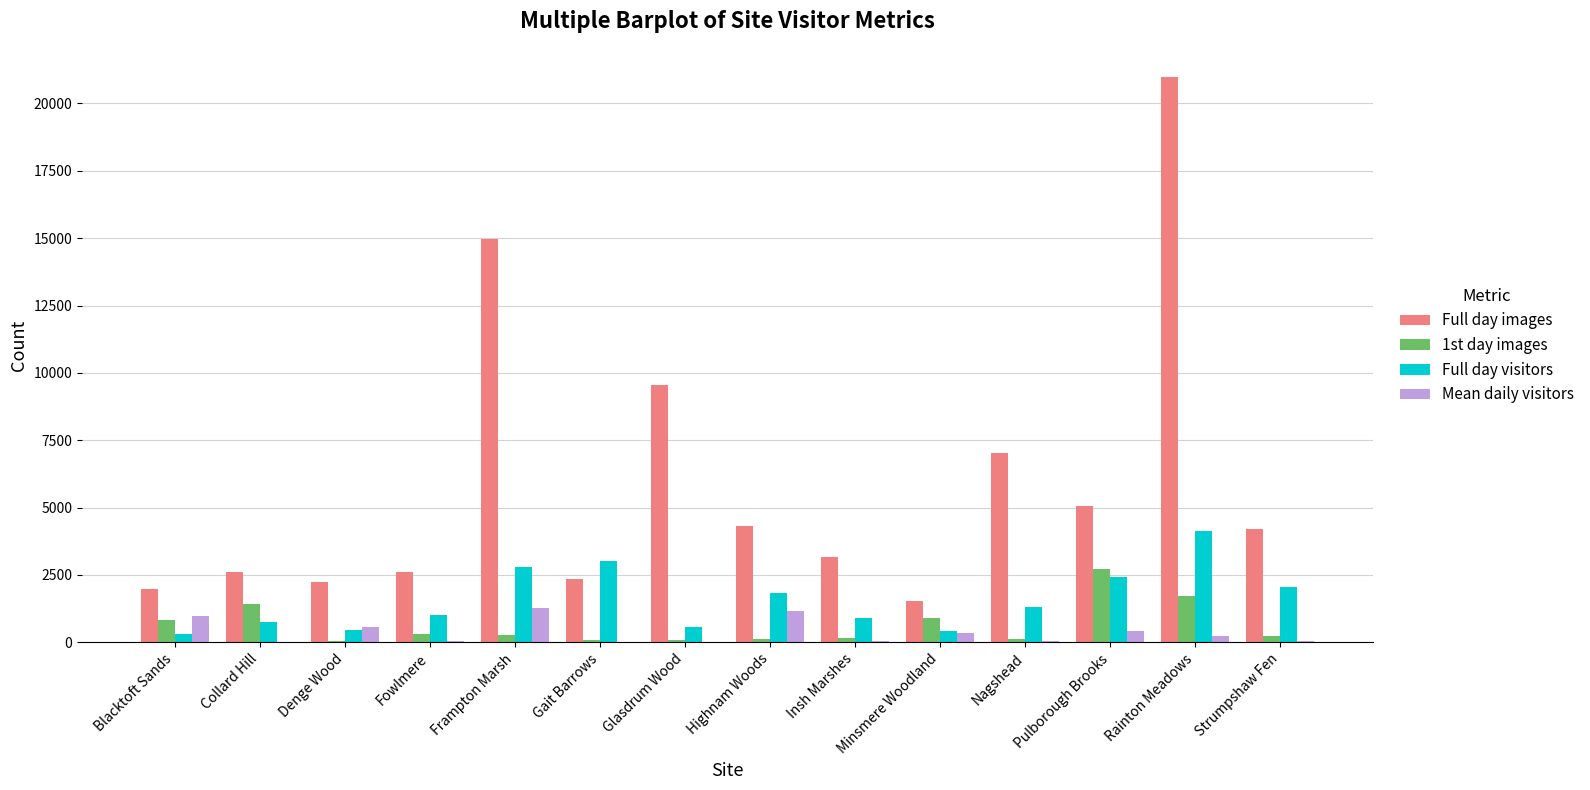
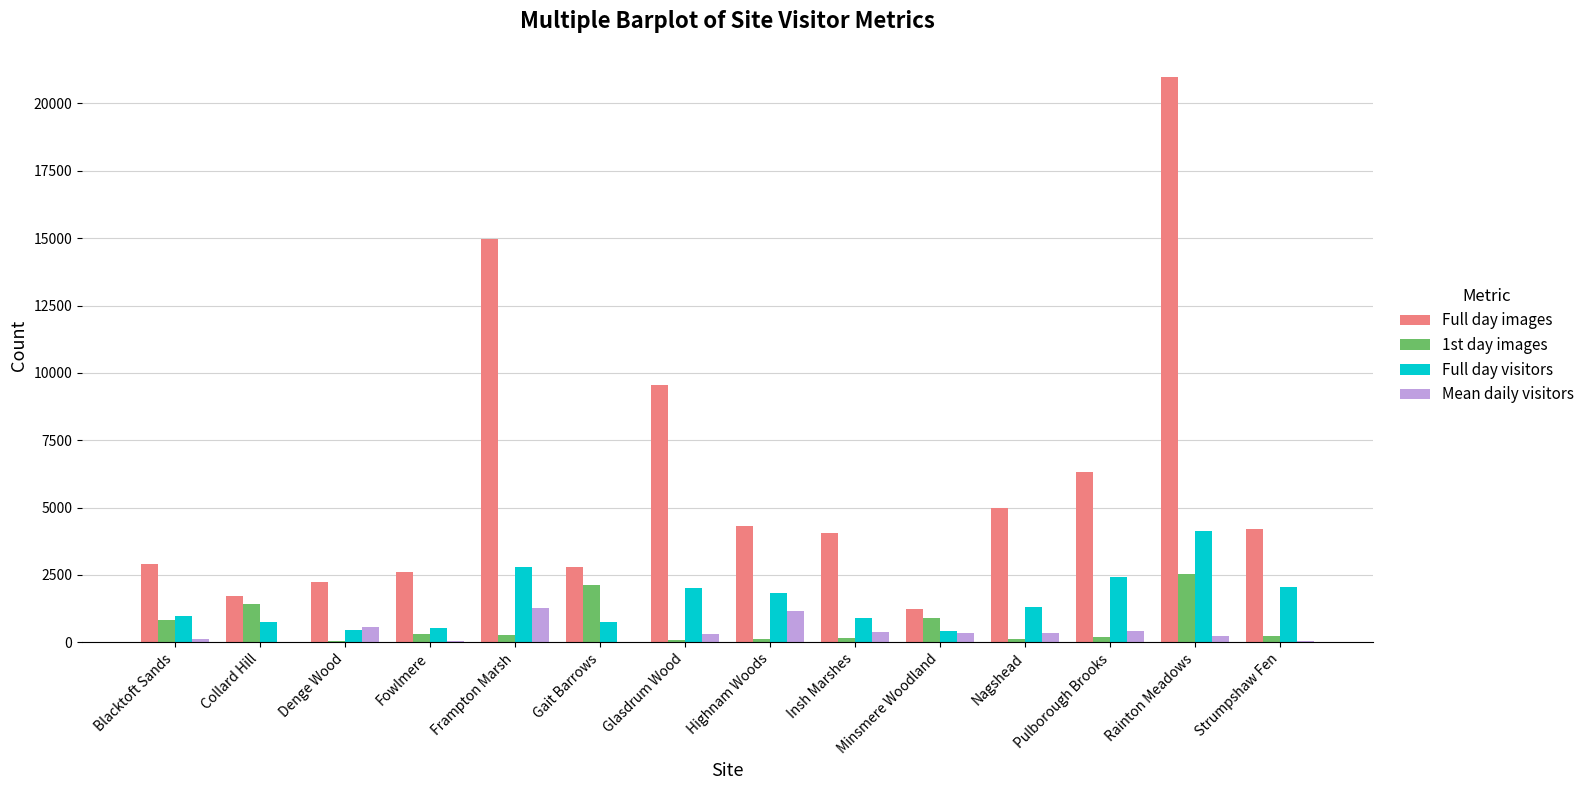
  {
    "Full day images": {
-     "Blacktoft Sands": 2000,
-     "Collard Hill": 2600,
+     "Blacktoft Sands": 2900,
+     "Collard Hill": 1700,
      "Denge Wood": 2300,
      "Fowlmere": 2600,
      "Frampton Marsh": 15000,
-     "Gait Barrows": 2400,
+     "Gait Barrows": 2800,
      "Glasdrum Wood": 9500,
      "Highnam Woods": 4300,
-     "Insh Marshes": 3200,
-     "Minsmere Woodland": 1600,
-     "Nagshead": 7000,
-     "Pulborough Brooks": 5100,
+     "Insh Marshes": 4100,
+     "Minsmere Woodland": 1200,
+     "Nagshead": 5000,
+     "Pulborough Brooks": 6300,
      "Rainton Meadows": 21000,
      "Strumpshaw Fen": 4200
    },
    "1st day images": {
      "Blacktoft Sands": 800,
      "Collard Hill": 1400,
      "Fowlmere": 300,
      "Frampton Marsh": 300,
-     "Gait Barrows": 100,
+     "Gait Barrows": 2100,
      "Highnam Woods": 100,
      "Insh Marshes": 200,
      "Minsmere Woodland": 900,
      "Nagshead": 100,
-     "Pulborough Brooks": 2700,
-     "Rainton Meadows": 1700,
+     "Pulborough Brooks": 200,
+     "Rainton Meadows": 2500,
      "Strumpshaw Fen": 200
    },
    "Full day visitors": {
-     "Blacktoft Sands": 300,
+     "Blacktoft Sands": 1000,
      "Collard Hill": 800,
      "Denge Wood": 500,
-     "Fowlmere": 1000,
+     "Fowlmere": 500,
      "Frampton Marsh": 2800,
-     "Gait Barrows": 3000,
-     "Glasdrum Wood": 600,
+     "Gait Barrows": 800,
+     "Glasdrum Wood": 2000,
      "Highnam Woods": 1800,
      "Insh Marshes": 900,
      "Minsmere Woodland": 400,
      "Nagshead": 1300,
      "Pulborough Brooks": 2400,
      "Rainton Meadows": 4100,
      "Strumpshaw Fen": 2000
    },
    "Mean daily visitors": {
-     "Blacktoft Sands": 1000,
+     "Blacktoft Sands": 100,
      "Denge Wood": 600,
      "Frampton Marsh": 1300,
-     "Glasdrum Wood": 0,
+     "Glasdrum Wood": 300,
      "Highnam Woods": 1200,
-     "Insh Marshes": 0,
+     "Insh Marshes": 400,
      "Minsmere Woodland": 400,
-     "Nagshead": 0,
+     "Nagshead": 300,
      "Pulborough Brooks": 400,
      "Rainton Meadows": 200
    }
  }
